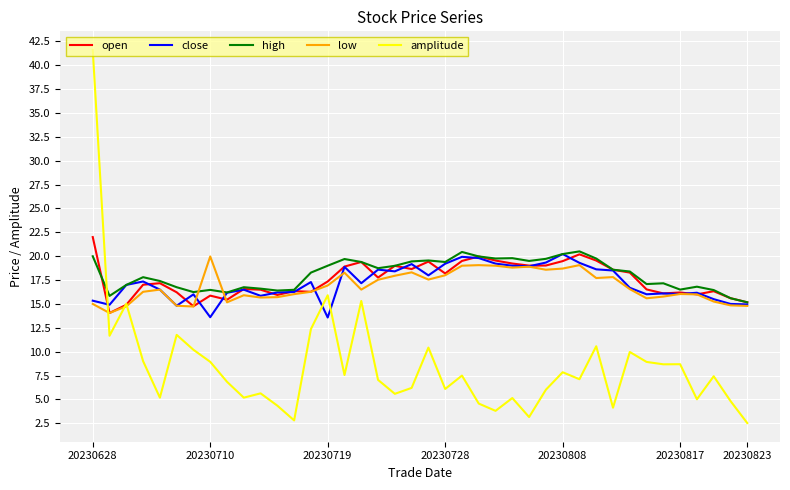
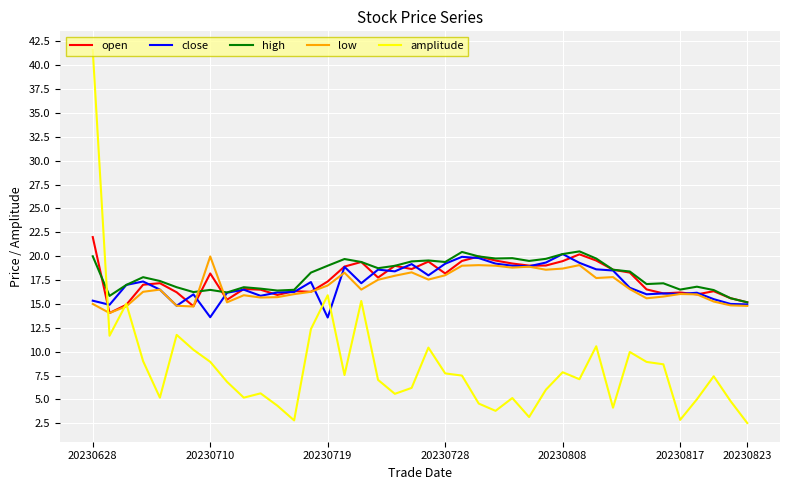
  {
    "open": {
      "20230628": 22,
-     "20230710": 16,
+     "20230710": 18,
      "20230719": 17,
      "20230808": 19
    },
    "close": {
      "20230628": 15,
      "20230710": 14,
      "20230719": 14
    },
    "high": {
      "20230628": 20,
      "20230710": 16,
      "20230719": 19,
      "20230817": 17
    },
    "low": {
      "20230628": 15,
      "20230710": 20,
      "20230719": 17,
      "20230808": 19
    },
    "amplitude": {
      "20230710": 9,
      "20230719": 16,
-     "20230728": 6,
+     "20230728": 8,
      "20230808": 8,
-     "20230817": 9,
+     "20230817": 3,
      "20230823": 3
    }
  }
